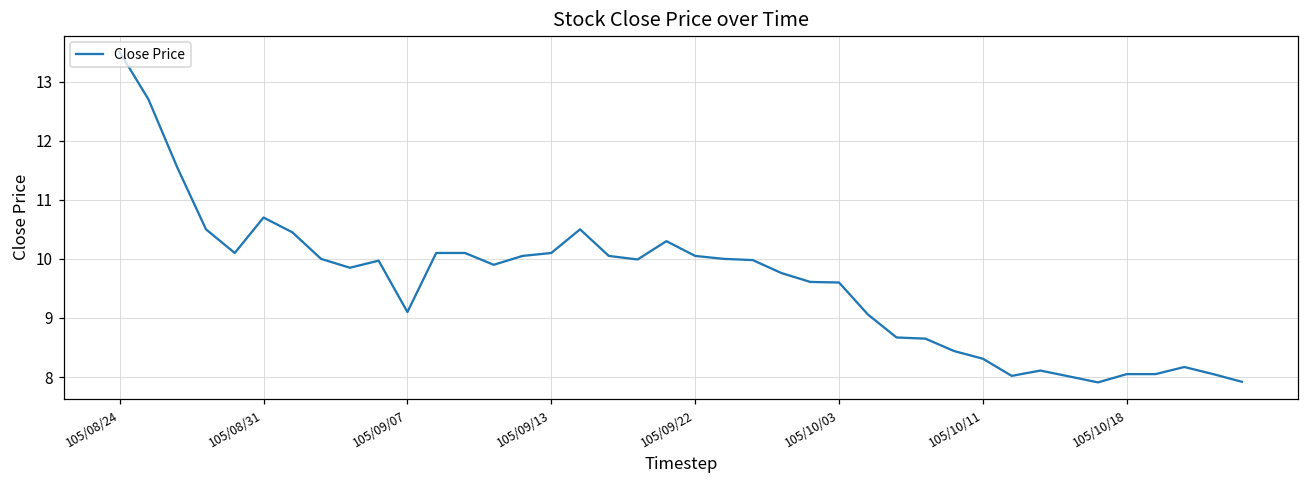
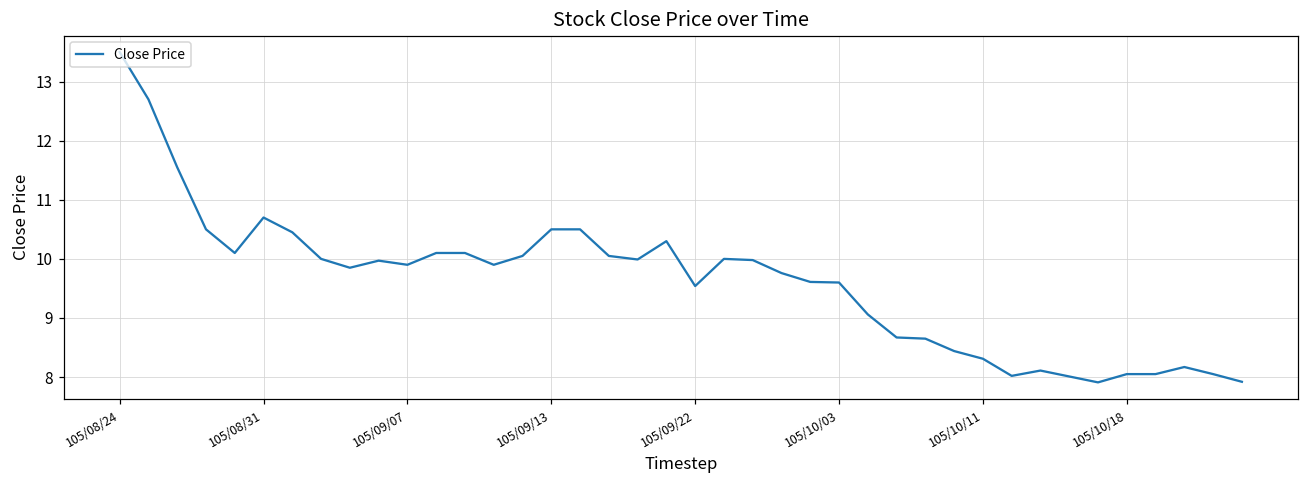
  {
    "105/08/31": 10.7,
-   "105/09/07": 9.1,
-   "105/09/13": 10.1,
-   "105/09/22": 10.1,
+   "105/09/07": 9.9,
+   "105/09/13": 10.5,
+   "105/09/22": 9.5,
    "105/10/03": 9.6,
    "105/10/11": 8.3,
    "105/10/18": 8.1
  }
